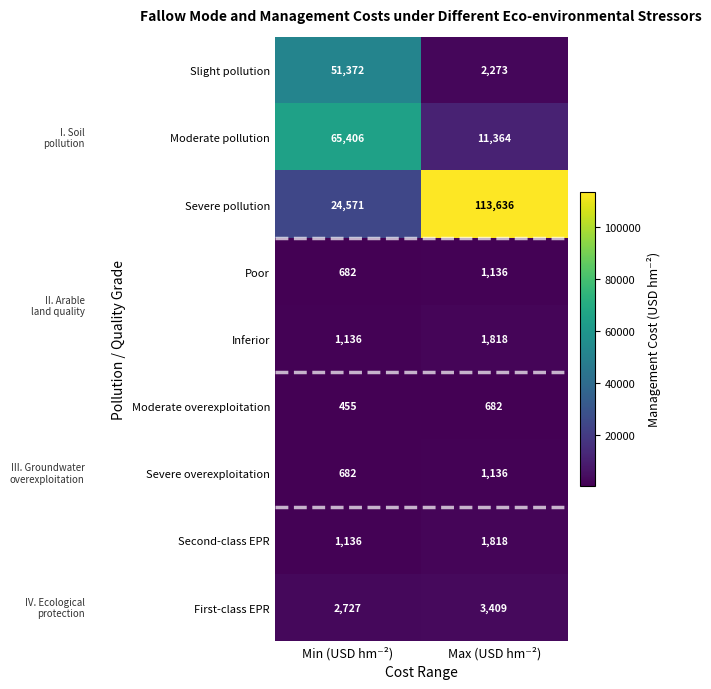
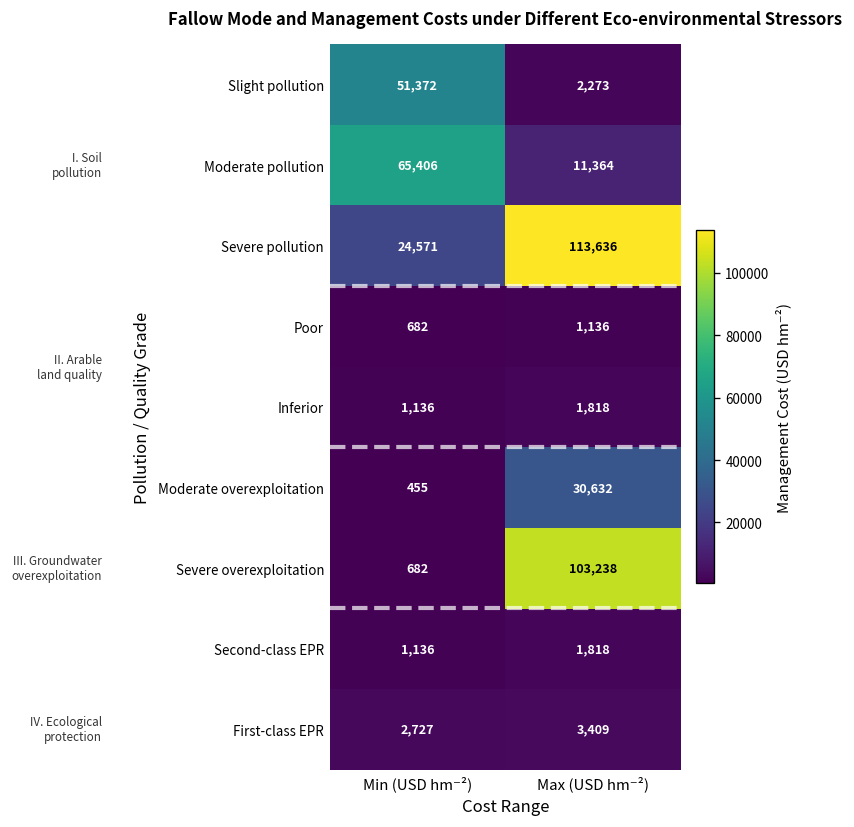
  {
    "Slight pollution": {
      "Min (USD hm⁻²)": "51,372",
      "Max (USD hm⁻²)": "2,273"
    },
    "Moderate pollution": {
      "Min (USD hm⁻²)": "65,406",
      "Max (USD hm⁻²)": "11,364"
    },
    "Severe pollution": {
      "Min (USD hm⁻²)": "24,571",
      "Max (USD hm⁻²)": "113,636"
    },
    "Poor": {
      "Min (USD hm⁻²)": "682",
      "Max (USD hm⁻²)": "1,136"
    },
    "Inferior": {
      "Min (USD hm⁻²)": "1,136",
      "Max (USD hm⁻²)": "1,818"
    },
    "Moderate overexploitation": {
      "Min (USD hm⁻²)": "455",
-     "Max (USD hm⁻²)": "682"
+     "Max (USD hm⁻²)": "30,632"
    },
    "Severe overexploitation": {
      "Min (USD hm⁻²)": "682",
-     "Max (USD hm⁻²)": "1,136"
+     "Max (USD hm⁻²)": "103,238"
    },
    "Second-class EPR": {
      "Min (USD hm⁻²)": "1,136",
      "Max (USD hm⁻²)": "1,818"
    },
    "First-class EPR": {
      "Min (USD hm⁻²)": "2,727",
      "Max (USD hm⁻²)": "3,409"
    }
  }
